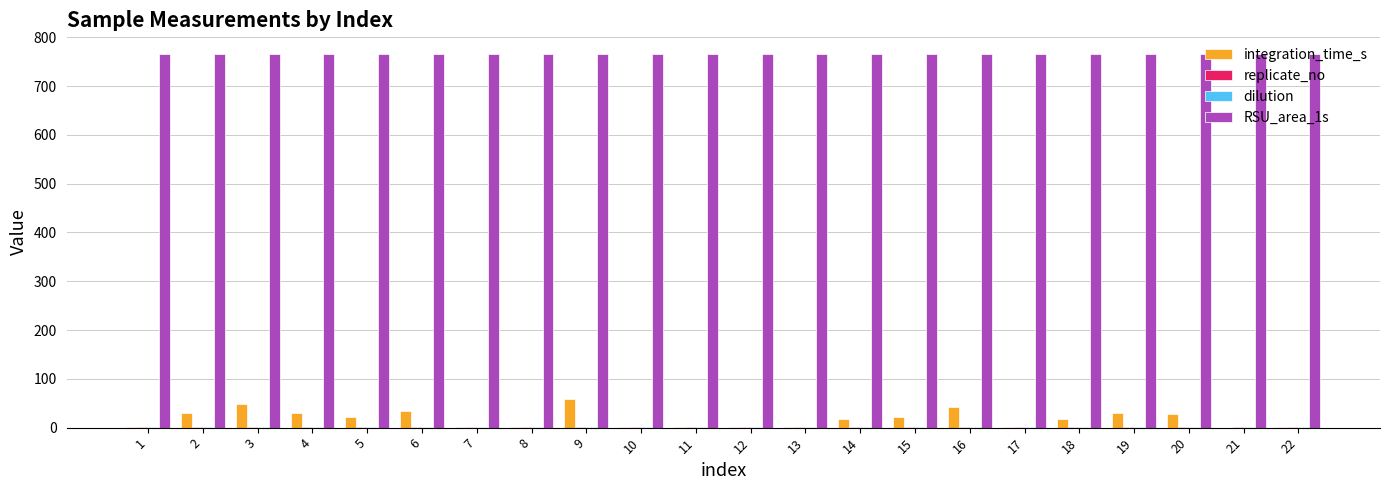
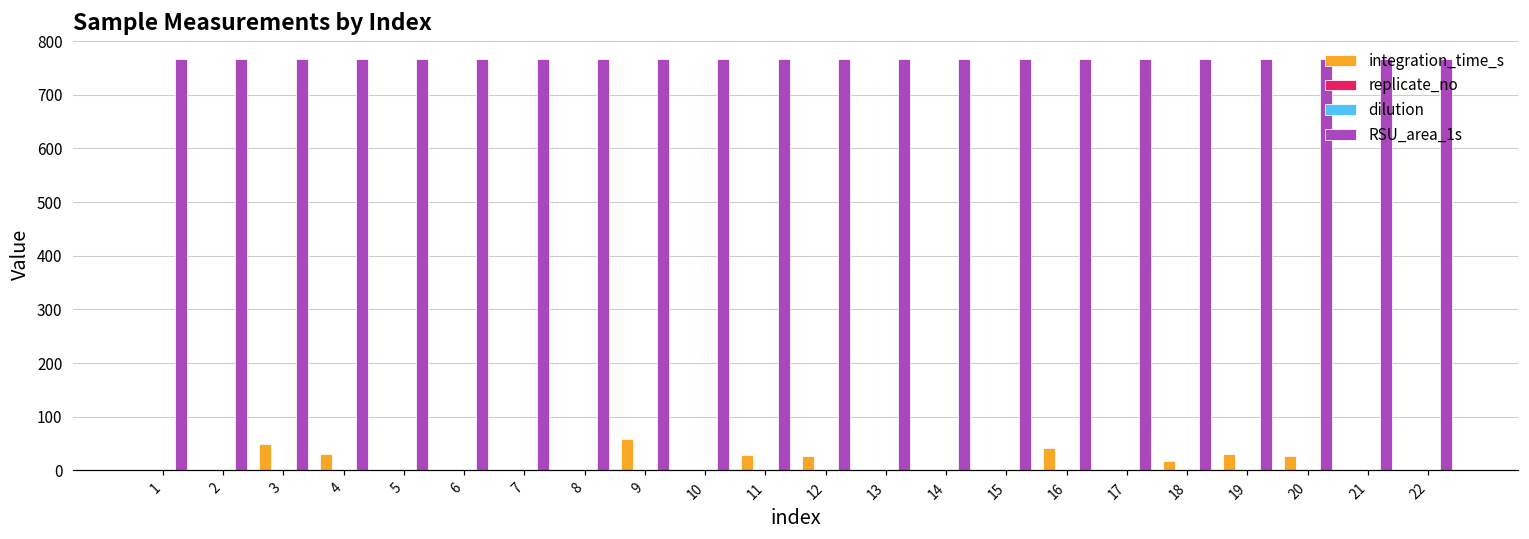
  {
    "integration_time_s": {
-     "2": 30,
+     "2": 0,
      "3": 50,
      "4": 30,
-     "5": 20,
-     "6": 40,
+     "5": 0,
+     "6": 0,
      "9": 60,
-     "11": 0,
-     "12": 0,
-     "14": 20,
-     "15": 20,
+     "11": 30,
+     "12": 30,
+     "14": 0,
+     "15": 0,
      "16": 40,
      "18": 20,
      "19": 30,
      "20": 30
    },
    "RSU_area_1s": {
      "1": 770,
      "2": 770,
      "3": 770,
      "4": 770,
      "5": 770,
      "6": 770,
      "7": 770,
      "8": 770,
      "9": 770,
      "10": 770,
      "11": 770,
      "12": 770,
      "13": 770,
      "14": 770,
      "15": 770,
      "16": 770,
      "17": 770,
      "18": 770,
      "19": 770,
      "20": 770,
      "21": 770,
      "22": 770
    }
  }
